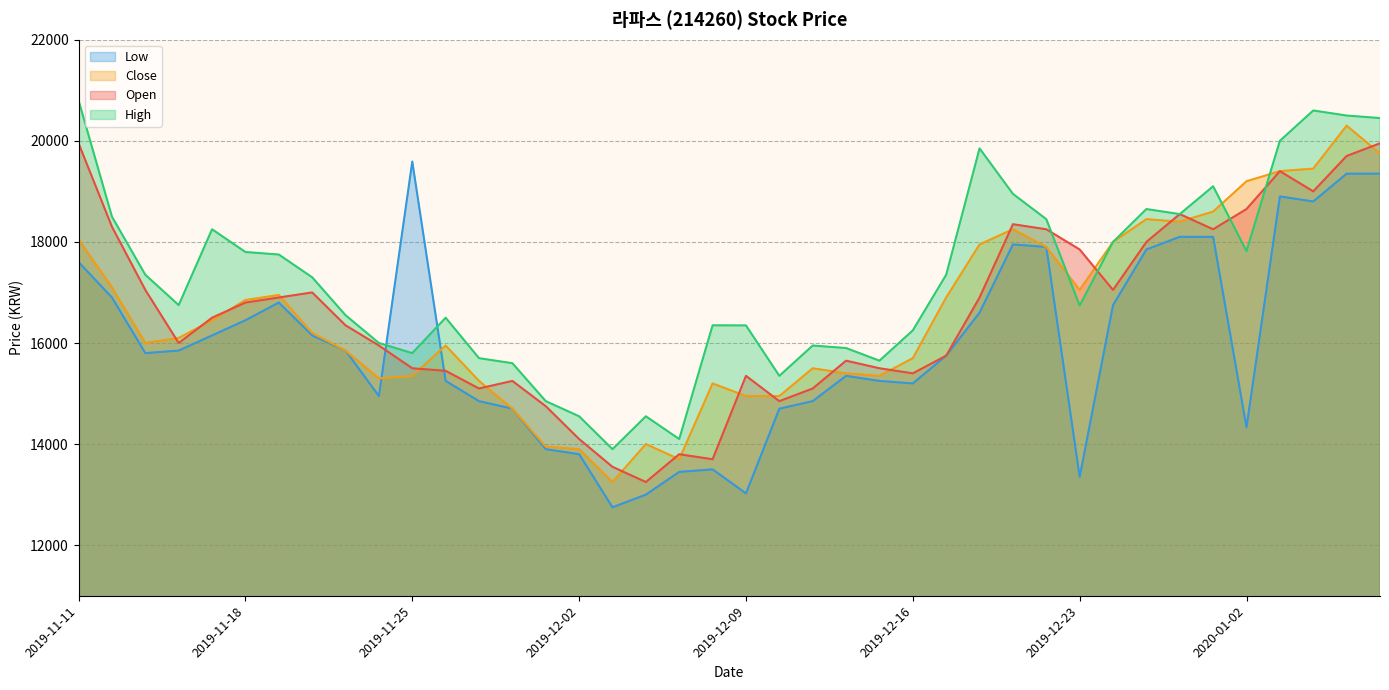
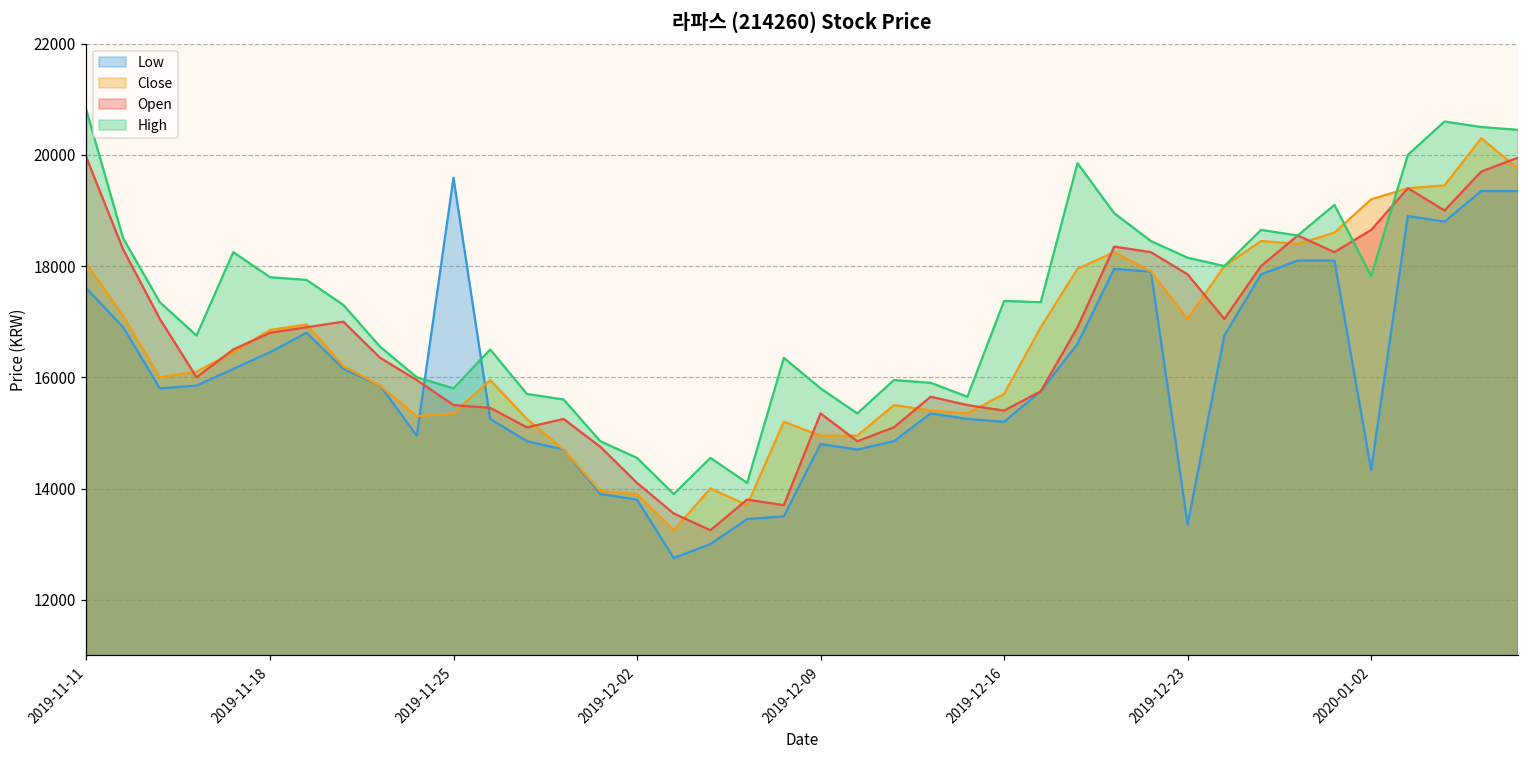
  {
    "Low": {
      "2019-11-11": 17600,
      "2019-11-18": 16500,
      "2019-11-25": 19600,
      "2019-12-02": 13800,
-     "2019-12-09": 13000,
+     "2019-12-09": 14800,
      "2019-12-16": 15200,
      "2019-12-23": 13400,
      "2020-01-02": 14300
    },
    "High": {
      "2019-11-11": 20800,
      "2019-11-18": 17800,
      "2019-11-25": 15800,
      "2019-12-02": 14600,
-     "2019-12-09": 16300,
-     "2019-12-16": 16300,
-     "2019-12-23": 16700,
+     "2019-12-09": 15800,
+     "2019-12-16": 17400,
+     "2019-12-23": 18200,
      "2020-01-02": 17800
    }
  }
